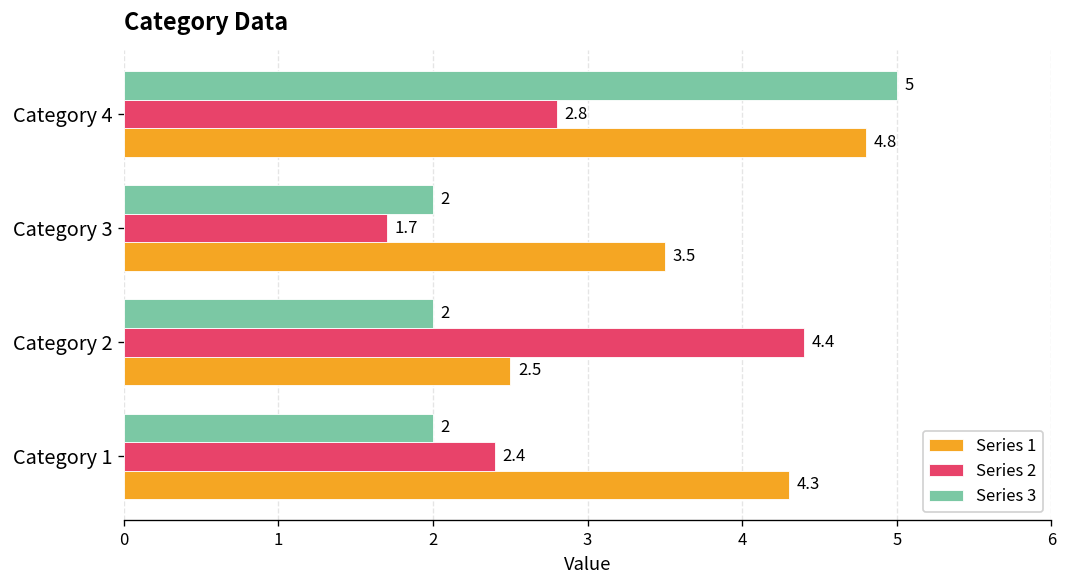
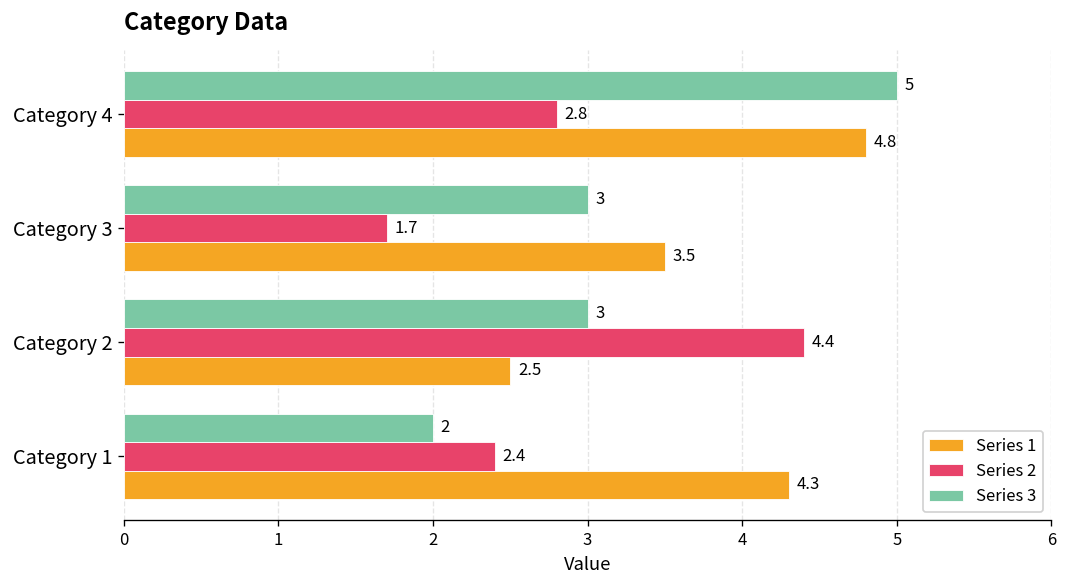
  {
    "Series 1": {
      "Category 4": 4.8,
      "Category 3": 3.5,
      "Category 2": 2.5,
      "Category 1": 4.3
    },
    "Series 2": {
      "Category 4": 2.8,
      "Category 3": 1.7,
      "Category 2": 4.4,
      "Category 1": 2.4
    },
    "Series 3": {
      "Category 4": 5,
-     "Category 3": 2,
-     "Category 2": 2,
+     "Category 3": 3,
+     "Category 2": 3,
      "Category 1": 2
    }
  }
